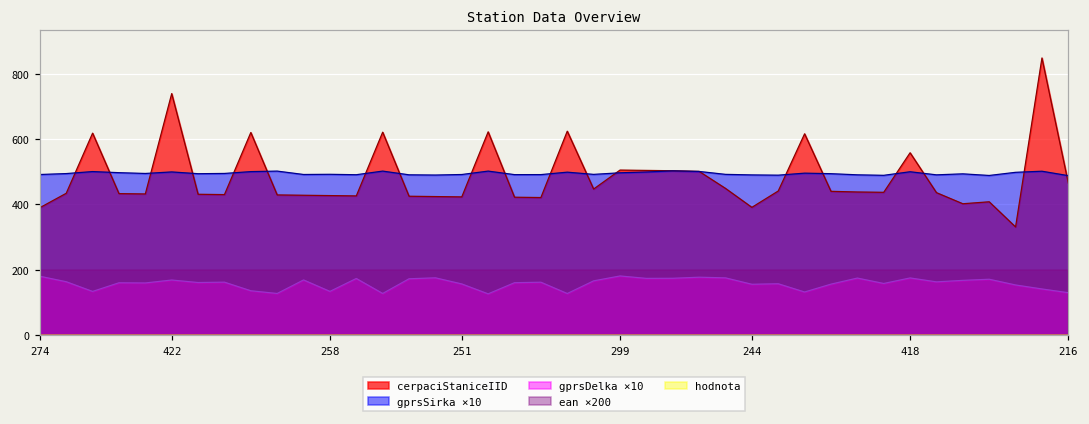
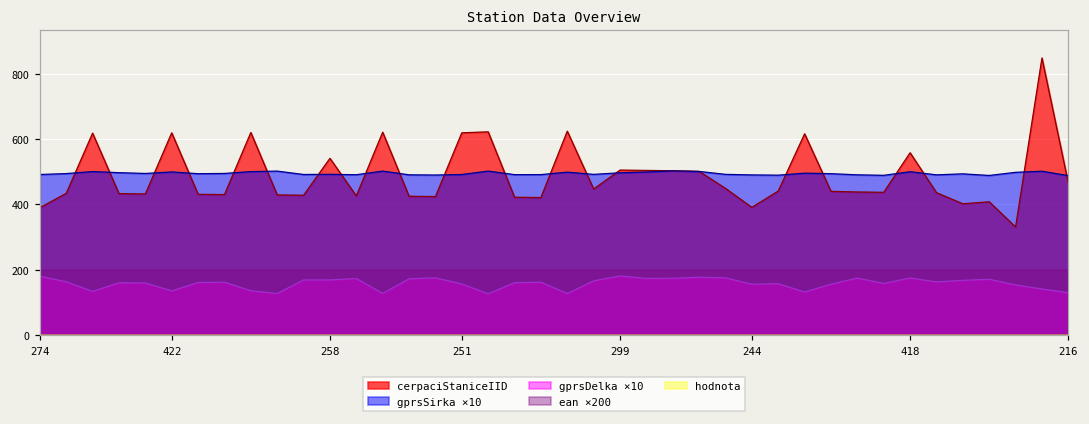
  {
    "cerpaciStaniceIID": {
      "274": 390,
-     "422": 740,
-     "258": 430,
-     "251": 420,
+     "422": 620,
+     "258": 540,
+     "251": 620,
      "244": 390,
      "418": 560,
      "216": 470
    },
    "gprsSirka ×10": {
      "274": 490,
      "422": 500,
      "258": 490,
      "251": 490,
      "244": 490,
      "418": 500,
      "216": 490
    },
    "gprsDelka ×10": {
      "274": 180,
-     "422": 170,
-     "258": 130,
+     "422": 140,
+     "258": 170,
      "251": 160,
      "299": 180,
      "244": 160,
      "418": 180,
      "216": 130
    },
    "ean ×200": {
      "274": 200,
      "422": 200,
      "258": 200,
      "251": 200,
      "299": 200,
      "244": 200,
      "418": 200,
      "216": 200
    },
    "hodnota": {
      "274": 0,
      "422": 0,
      "258": 0,
      "251": 0,
      "299": 0,
      "244": 0,
      "418": 0,
      "216": 0
    }
  }
